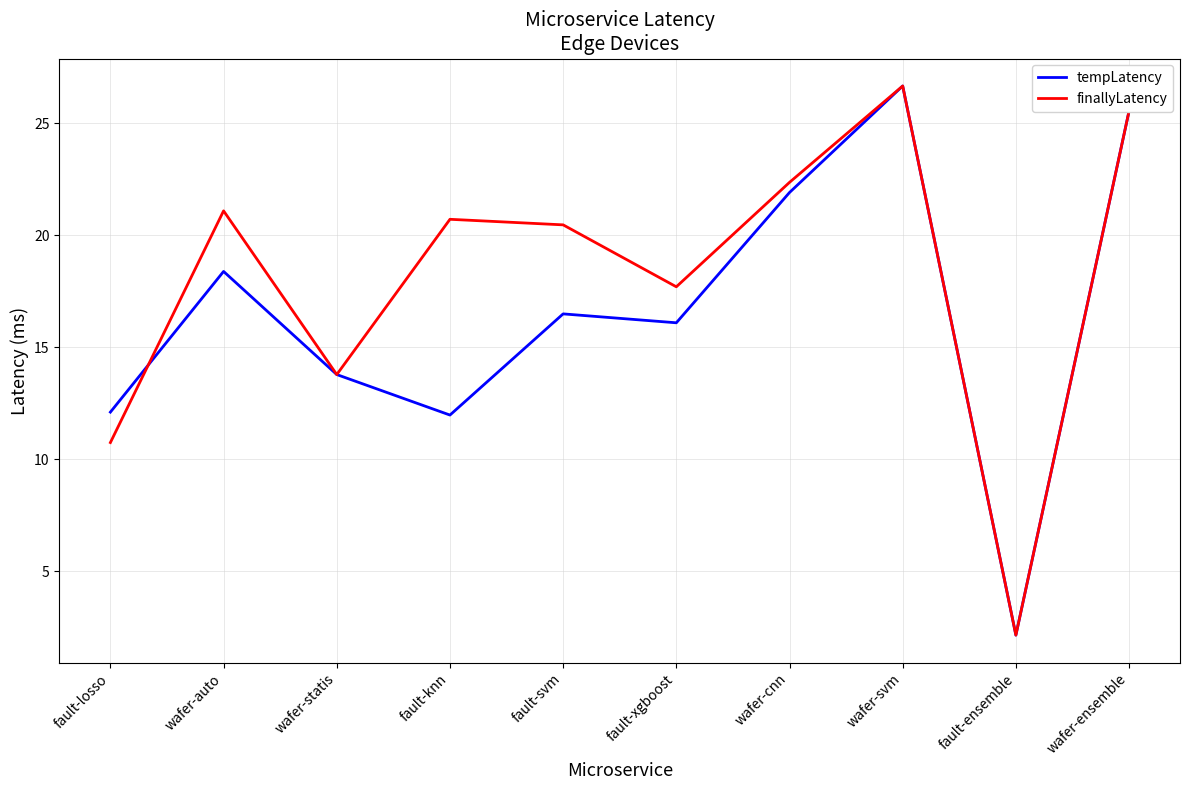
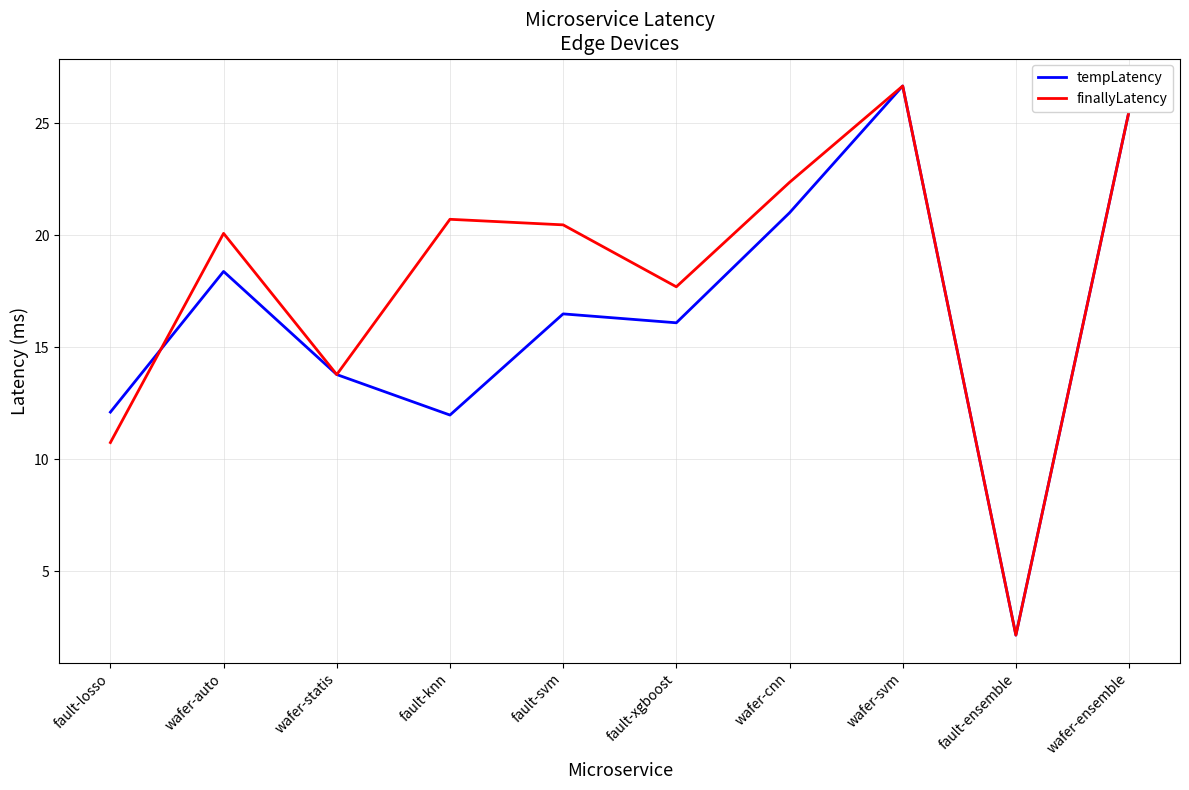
  {
    "tempLatency": {
      "fault-losso": 12.1,
      "wafer-auto": 18.4,
      "fault-knn": 12.0,
      "fault-svm": 16.5,
      "fault-xgboost": 16.1,
-     "wafer-cnn": 21.9
+     "wafer-cnn": 21.0
    },
    "finallyLatency": {
      "fault-losso": 10.8,
-     "wafer-auto": 21.1,
+     "wafer-auto": 20.1,
      "fault-knn": 20.7,
      "fault-svm": 20.5,
      "fault-xgboost": 17.7,
      "wafer-cnn": 22.4
    }
  }
